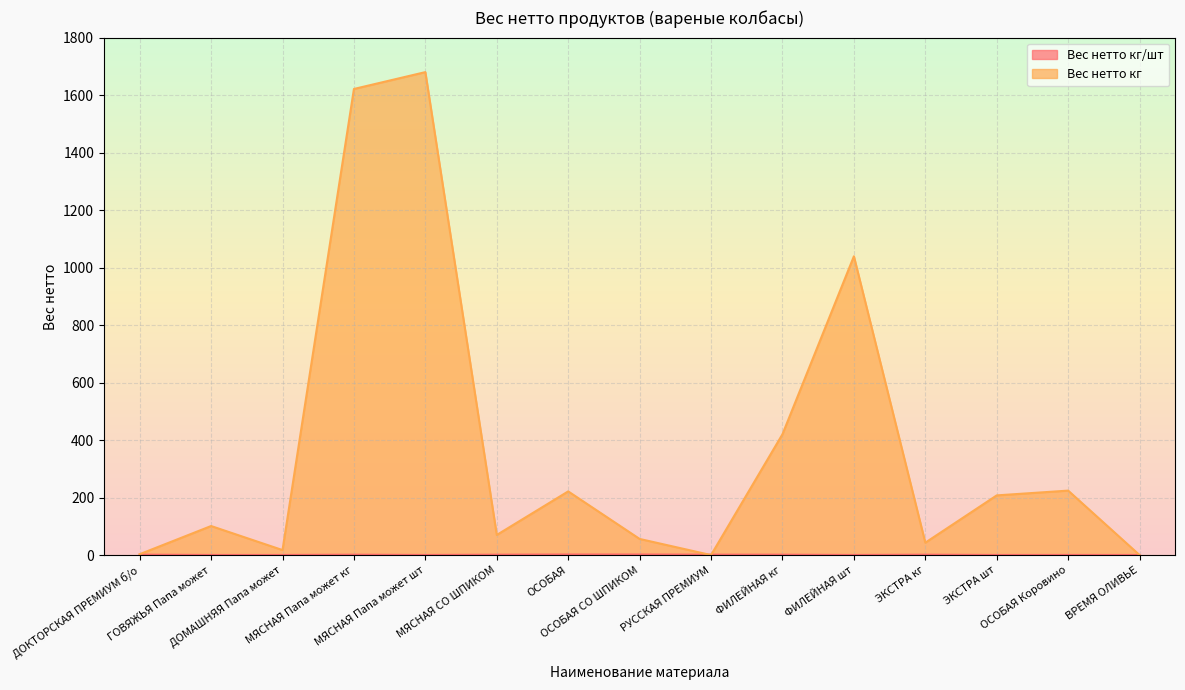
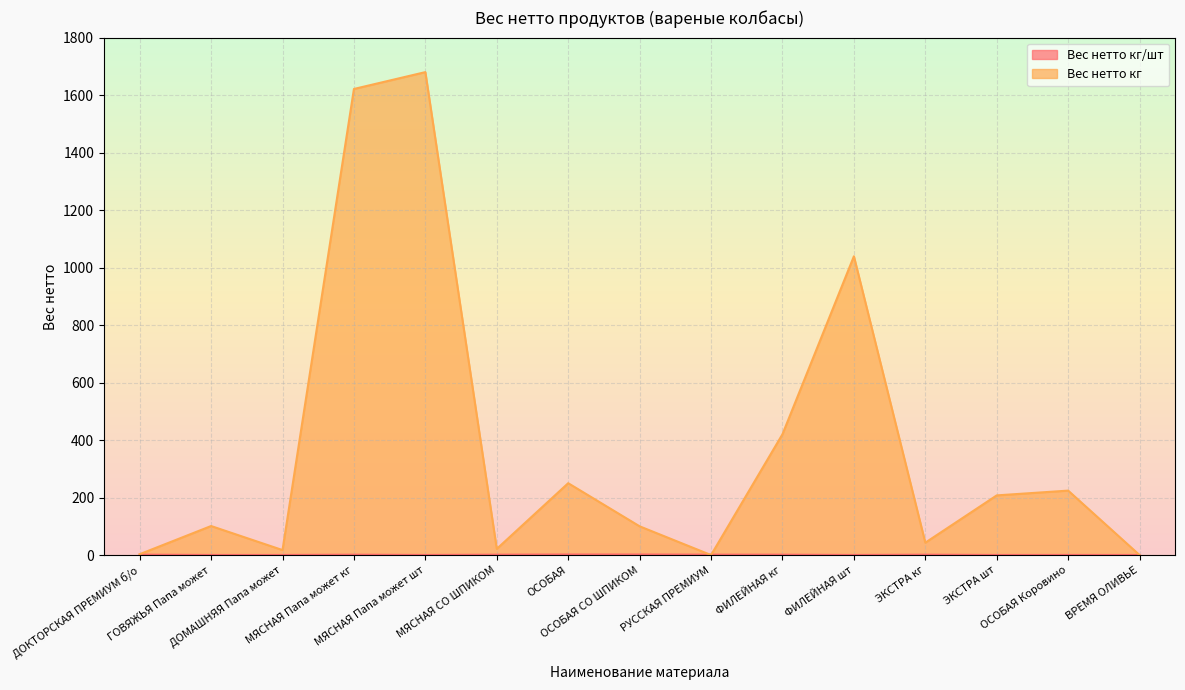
  {
    "Вес нетто кг/шт": {
      "ГОВЯЖЬЯ Папа может": 0,
      "ДОМАШНЯЯ Папа может": 0,
      "МЯСНАЯ Папа может кг": 0,
      "МЯСНАЯ Папа может шт": 0,
      "МЯСНАЯ СО ШПИКОМ": 0,
      "ОСОБАЯ": 0,
      "ОСОБАЯ СО ШПИКОМ": 0,
      "ФИЛЕЙНАЯ кг": 0,
      "ФИЛЕЙНАЯ шт": 0,
      "ЭКСТРА кг": 0,
      "ЭКСТРА шт": 0,
      "ОСОБАЯ Коровино": 0
    },
    "Вес нетто кг": {
      "ГОВЯЖЬЯ Папа может": 100,
      "ДОМАШНЯЯ Папа может": 20,
      "МЯСНАЯ Папа может кг": 1620,
      "МЯСНАЯ Папа может шт": 1680,
-     "МЯСНАЯ СО ШПИКОМ": 70,
-     "ОСОБАЯ": 220,
-     "ОСОБАЯ СО ШПИКОМ": 60,
+     "МЯСНАЯ СО ШПИКОМ": 20,
+     "ОСОБАЯ": 250,
+     "ОСОБАЯ СО ШПИКОМ": 100,
      "ФИЛЕЙНАЯ кг": 420,
      "ФИЛЕЙНАЯ шт": 1040,
      "ЭКСТРА кг": 40,
      "ЭКСТРА шт": 210,
      "ОСОБАЯ Коровино": 220
    }
  }
